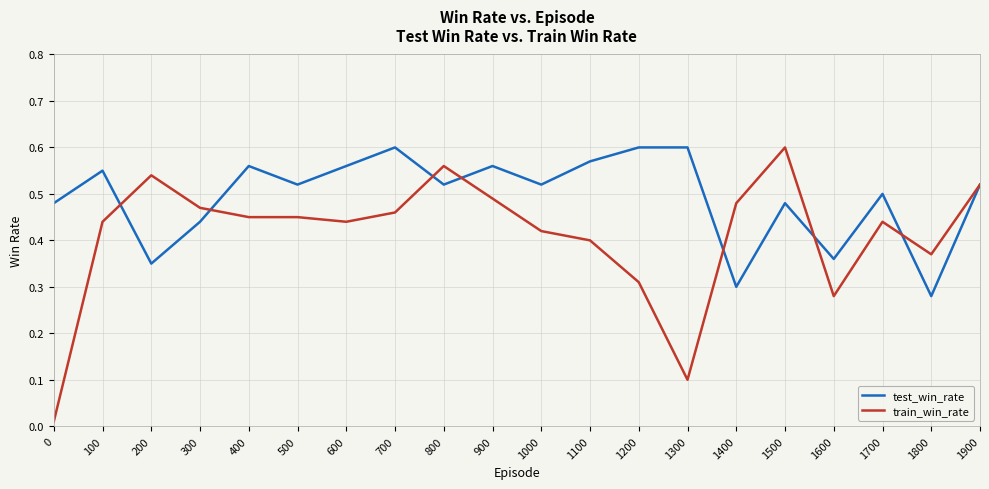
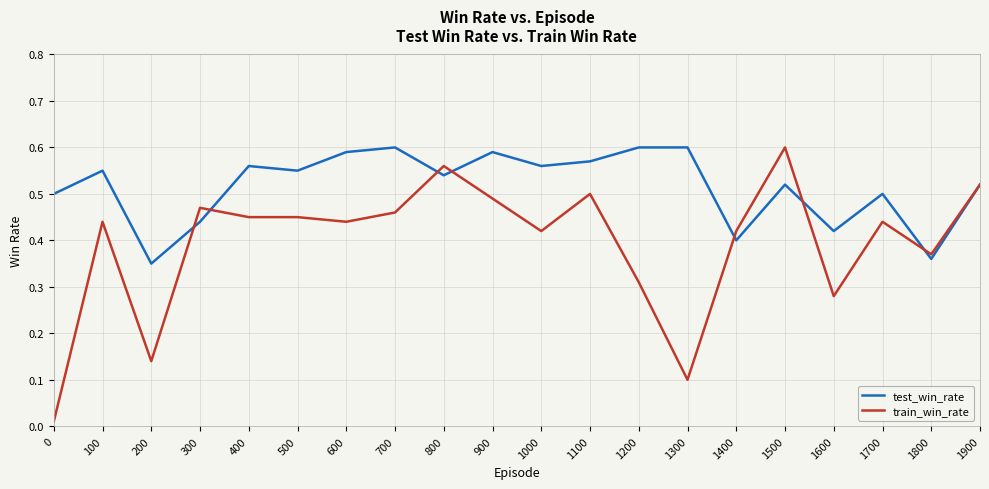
  {
    "test_win_rate": {
-     "0": 0.48,
+     "0": 0.50,
      "100": 0.55,
      "200": 0.35,
      "300": 0.44,
      "400": 0.56,
-     "500": 0.52,
-     "600": 0.56,
+     "500": 0.55,
+     "600": 0.59,
      "700": 0.60,
-     "800": 0.52,
-     "900": 0.56,
-     "1000": 0.52,
+     "800": 0.54,
+     "900": 0.59,
+     "1000": 0.56,
      "1100": 0.57,
      "1200": 0.60,
      "1300": 0.60,
-     "1400": 0.3,
-     "1500": 0.48,
-     "1600": 0.36,
+     "1400": 0.4,
+     "1500": 0.52,
+     "1600": 0.42,
      "1700": 0.50,
-     "1800": 0.28
+     "1800": 0.36
    },
    "train_win_rate": {
      "0": 0.01,
      "100": 0.44,
-     "200": 0.54,
+     "200": 0.14,
      "300": 0.47,
      "400": 0.45,
      "500": 0.45,
      "600": 0.44,
      "700": 0.46,
      "800": 0.56,
      "900": 0.49,
      "1000": 0.42,
-     "1100": 0.4,
+     "1100": 0.5,
      "1200": 0.31,
      "1300": 0.10,
-     "1400": 0.48,
+     "1400": 0.42,
      "1500": 0.60,
      "1600": 0.28,
      "1700": 0.44,
      "1800": 0.37
    }
  }
